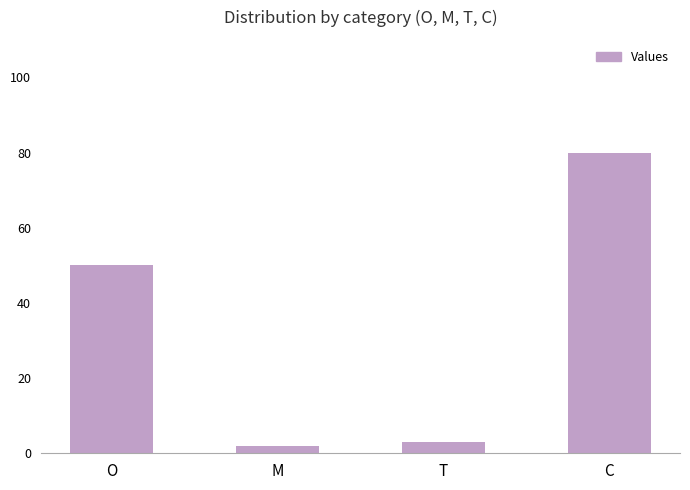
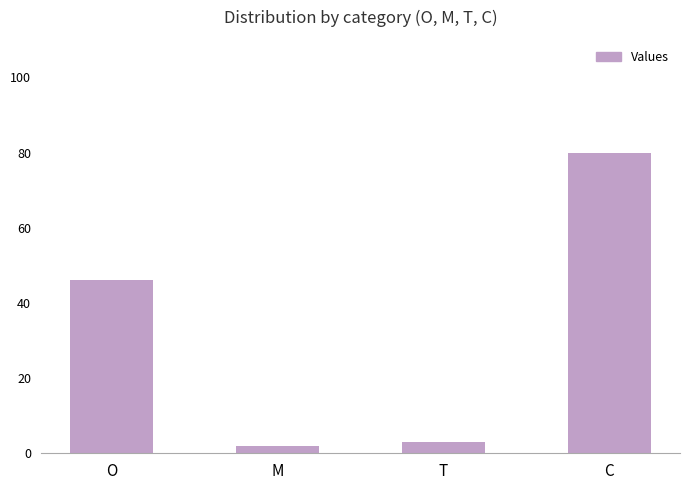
  {
-   "O": 50,
+   "O": 46,
    "M": 2,
    "T": 3,
    "C": 80
  }
